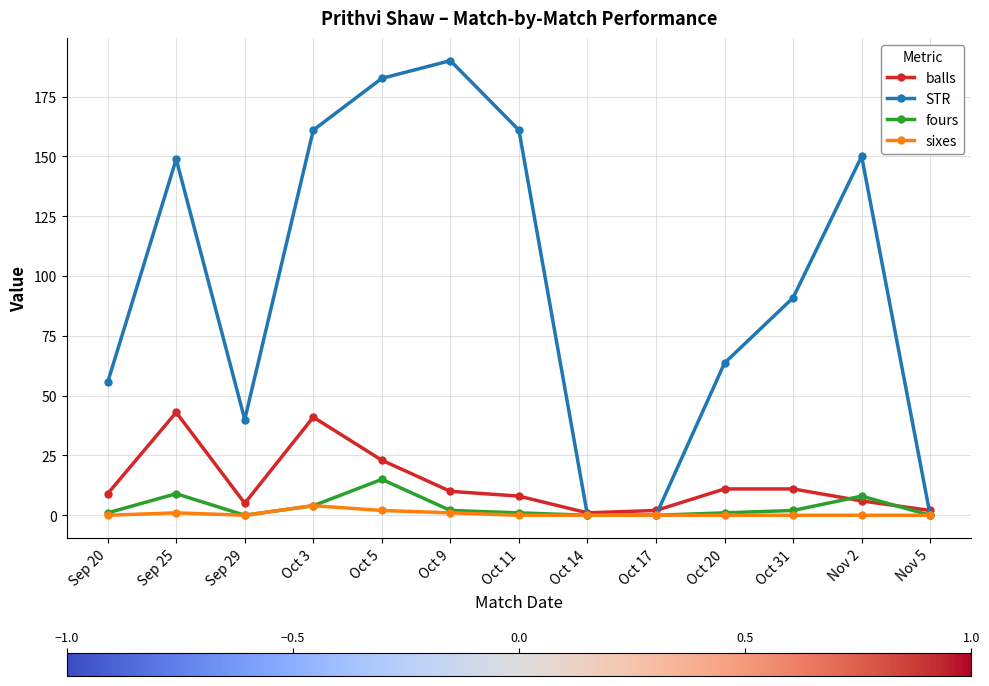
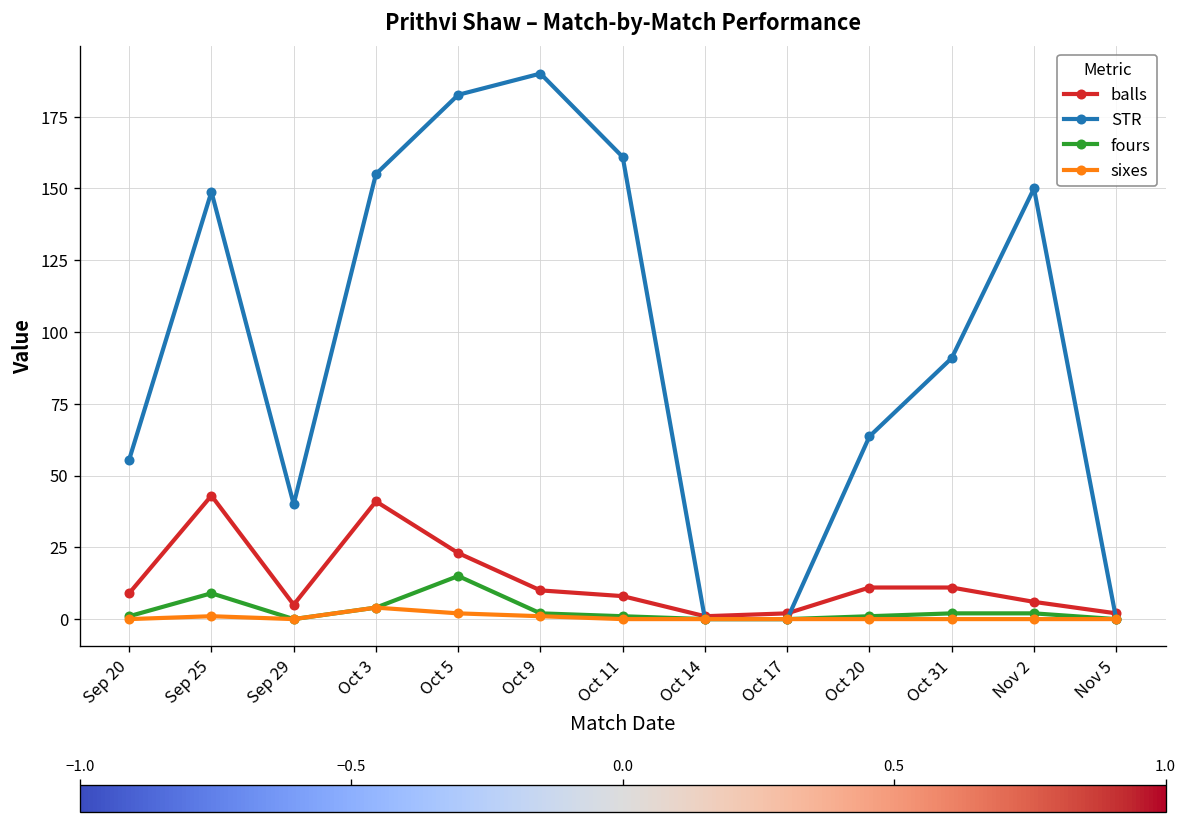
  {
    "balls": {
      "Sep 20": 9,
      "Sep 25": 43,
      "Sep 29": 5,
      "Oct 3": 41,
      "Oct 5": 23,
      "Oct 9": 10,
      "Oct 11": 8,
      "Oct 17": 2,
      "Oct 20": 11,
      "Oct 31": 11,
      "Nov 2": 6,
      "Nov 5": 2
    },
    "STR": {
      "Sep 20": 56,
      "Sep 25": 149,
      "Sep 29": 40,
-     "Oct 3": 161,
+     "Oct 3": 155,
      "Oct 5": 183,
      "Oct 9": 190,
      "Oct 11": 161,
      "Oct 20": 64,
      "Oct 31": 91,
      "Nov 2": 150
    },
    "fours": {
      "Sep 25": 9,
      "Oct 5": 15,
      "Oct 31": 2,
-     "Nov 2": 8
+     "Nov 2": 2
    },
    "sixes": {
      "Sep 25": 1,
      "Oct 5": 2,
      "Oct 31": 0,
      "Nov 2": 0
    }
  }
